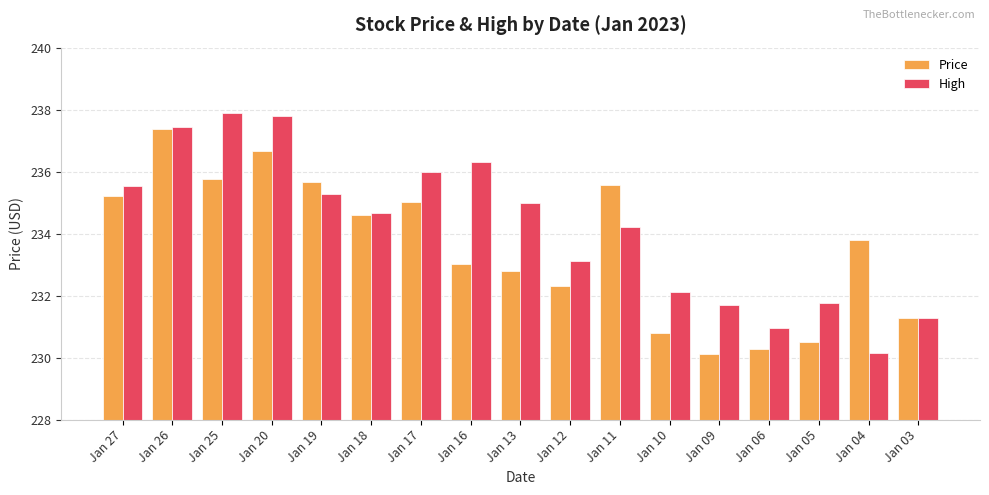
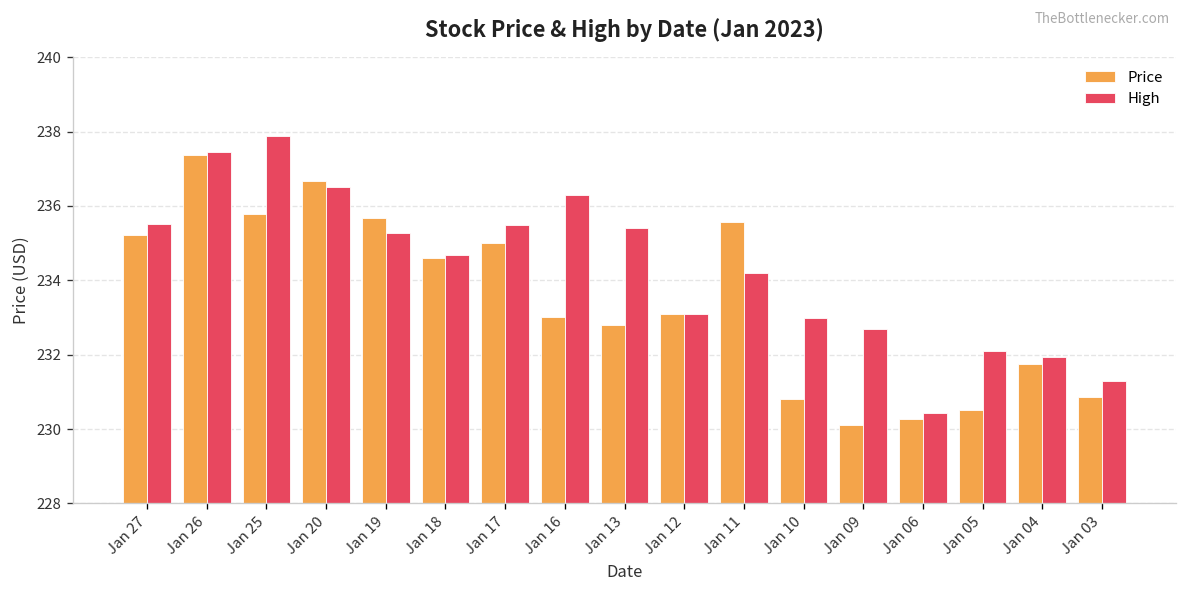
  {
    "Price": {
      "Jan 27": 235.2,
      "Jan 26": 237.4,
      "Jan 25": 235.8,
      "Jan 20": 236.7,
      "Jan 19": 235.7,
      "Jan 18": 234.6,
      "Jan 17": 235.0,
      "Jan 16": 233.0,
      "Jan 13": 232.8,
-     "Jan 12": 232.3,
+     "Jan 12": 233.1,
      "Jan 11": 235.6,
      "Jan 10": 230.8,
      "Jan 09": 230.1,
      "Jan 06": 230.3,
      "Jan 05": 230.5,
-     "Jan 04": 233.8,
-     "Jan 03": 231.3
+     "Jan 04": 231.8,
+     "Jan 03": 230.9
    },
    "High": {
      "Jan 27": 235.5,
      "Jan 26": 237.4,
      "Jan 25": 237.9,
-     "Jan 20": 237.8,
+     "Jan 20": 236.5,
      "Jan 19": 235.3,
      "Jan 18": 234.7,
-     "Jan 17": 236.0,
+     "Jan 17": 235.5,
      "Jan 16": 236.3,
-     "Jan 13": 235.0,
+     "Jan 13": 235.4,
      "Jan 12": 233.1,
      "Jan 11": 234.2,
-     "Jan 10": 232.1,
-     "Jan 09": 231.7,
-     "Jan 06": 230.9,
-     "Jan 05": 231.8,
-     "Jan 04": 230.2,
+     "Jan 10": 233.0,
+     "Jan 09": 232.7,
+     "Jan 06": 230.4,
+     "Jan 05": 232.1,
+     "Jan 04": 232.0,
      "Jan 03": 231.3
    }
  }
